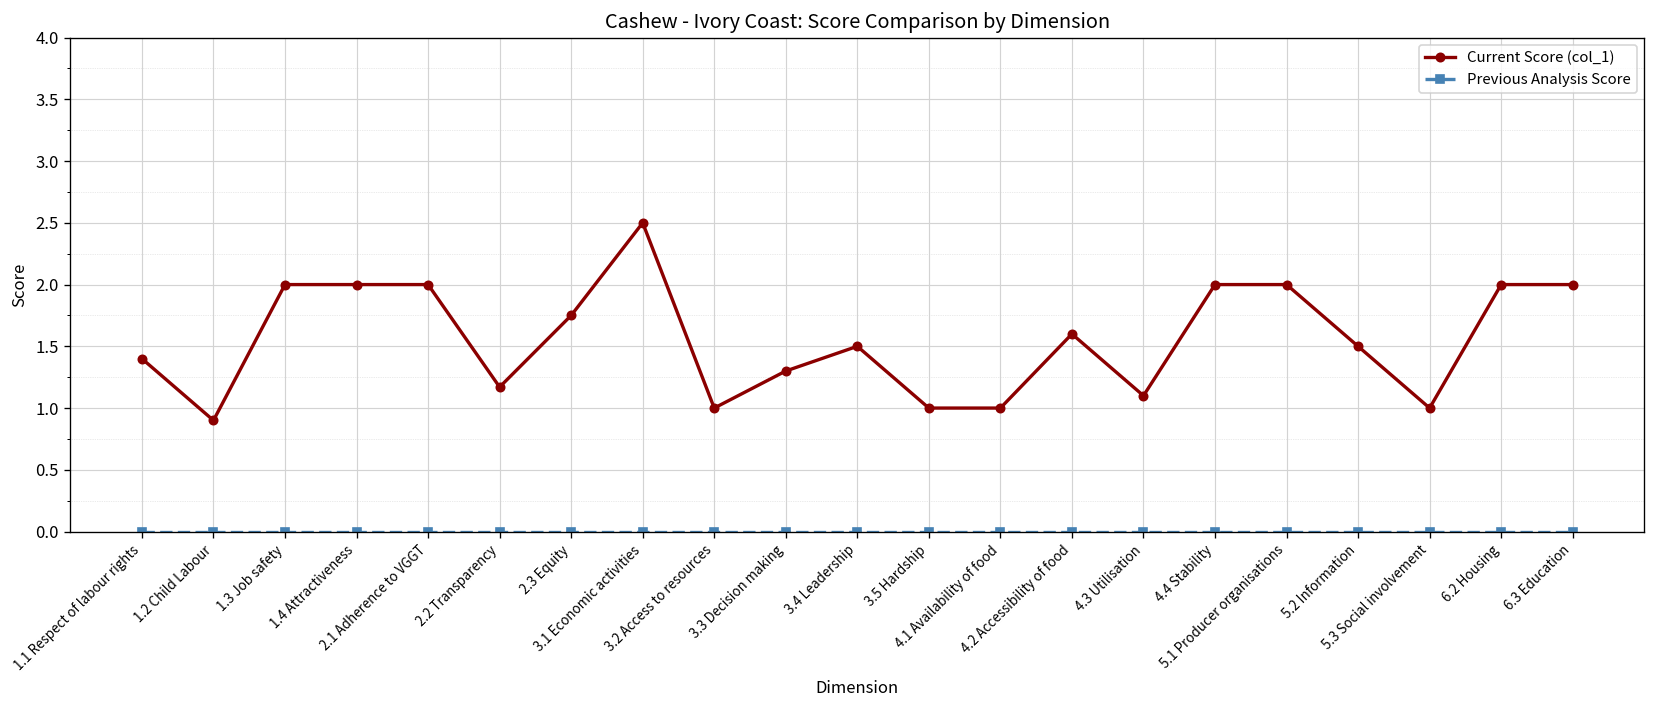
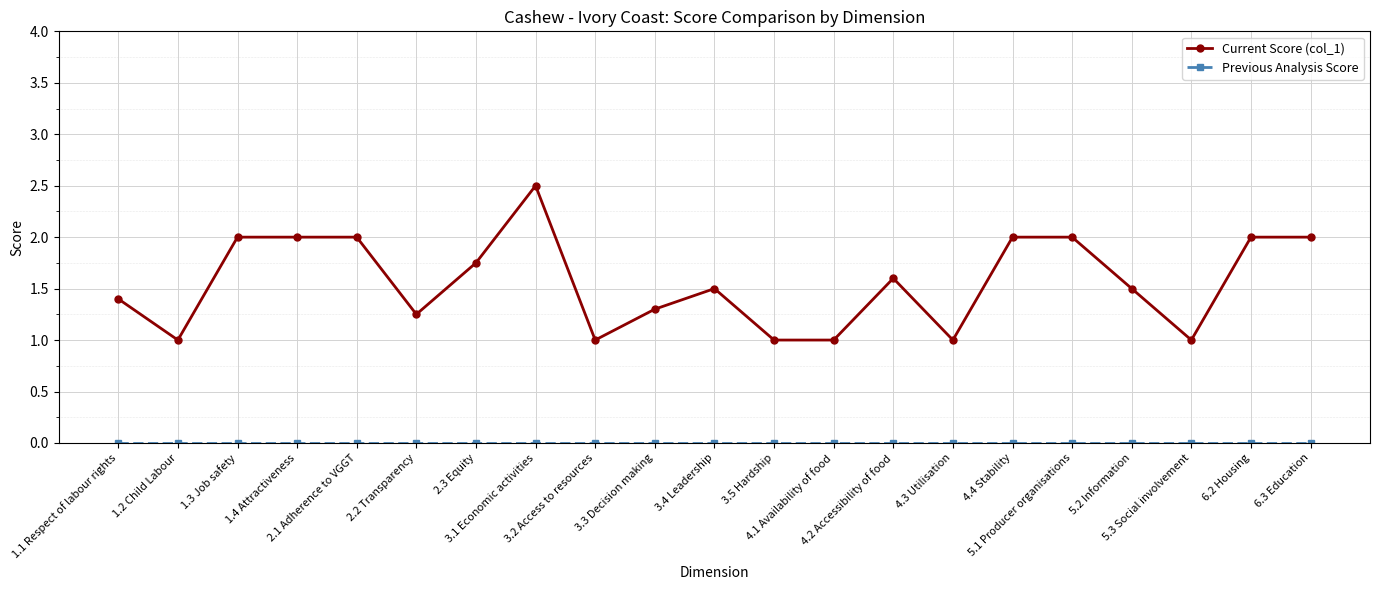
  {
    "Current Score (col_1)": {
      "1.1 Respect of labour rights": 1.40,
-     "1.2 Child Labour": 0.9,
+     "1.2 Child Labour": 1.0,
      "1.3 Job safety": 2.00,
      "1.4 Attractiveness": 2.00,
      "2.1 Adherence to VGGT": 2.00,
-     "2.2 Transparency": 1.17,
+     "2.2 Transparency": 1.25,
      "2.3 Equity": 1.75,
      "3.1 Economic activities": 2.50,
      "3.2 Access to resources": 1.00,
      "3.3 Decision making": 1.30,
      "3.4 Leadership": 1.50,
      "3.5 Hardship": 1.00,
      "4.1 Availability of food": 1.00,
      "4.2 Accessibility of food": 1.60,
-     "4.3 Utilisation": 1.1,
+     "4.3 Utilisation": 1.0,
      "4.4 Stability": 2.00,
      "5.1 Producer organisations": 2.00,
      "5.2 Information": 1.50,
      "5.3 Social involvement": 1.00,
      "6.2 Housing": 2.00,
      "6.3 Education": 2.00
    },
    "Previous Analysis Score": {
      "1.1 Respect of labour rights": 0.00,
      "1.2 Child Labour": 0.00,
      "1.3 Job safety": 0.00,
      "1.4 Attractiveness": 0.00,
      "2.1 Adherence to VGGT": 0.00,
      "2.2 Transparency": 0.00,
      "2.3 Equity": 0.00,
      "3.1 Economic activities": 0.00,
      "3.2 Access to resources": 0.00,
      "3.3 Decision making": 0.00,
      "3.4 Leadership": 0.00,
      "3.5 Hardship": 0.00,
      "4.1 Availability of food": 0.00,
      "4.2 Accessibility of food": 0.00,
      "4.3 Utilisation": 0.00,
      "4.4 Stability": 0.00,
      "5.1 Producer organisations": 0.00,
      "5.2 Information": 0.00,
      "5.3 Social involvement": 0.00,
      "6.2 Housing": 0.00,
      "6.3 Education": 0.00
    }
  }
